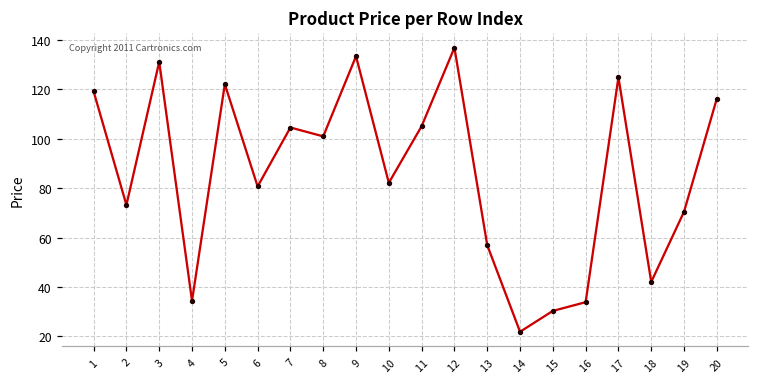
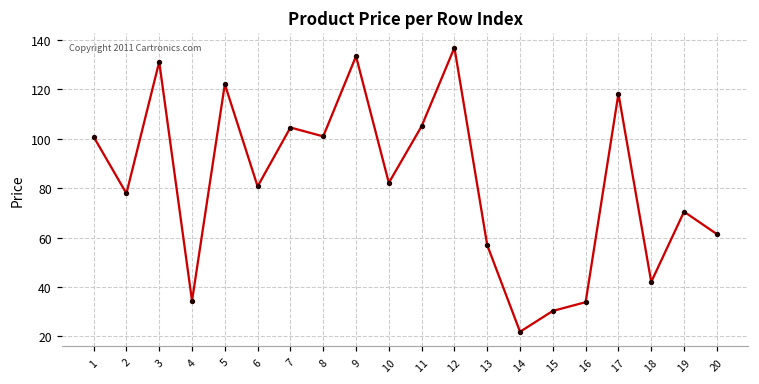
  {
-   "1": 119,
-   "2": 73,
+   "1": 101,
+   "2": 78,
    "4": 34,
    "5": 122,
    "6": 81,
    "7": 105,
    "8": 101,
    "9": 133,
    "10": 82,
    "11": 105,
    "12": 137,
    "13": 57,
    "14": 22,
    "15": 30,
    "16": 34,
-   "17": 125,
+   "17": 118,
    "18": 42,
    "19": 70,
-   "20": 116
+   "20": 61
  }
